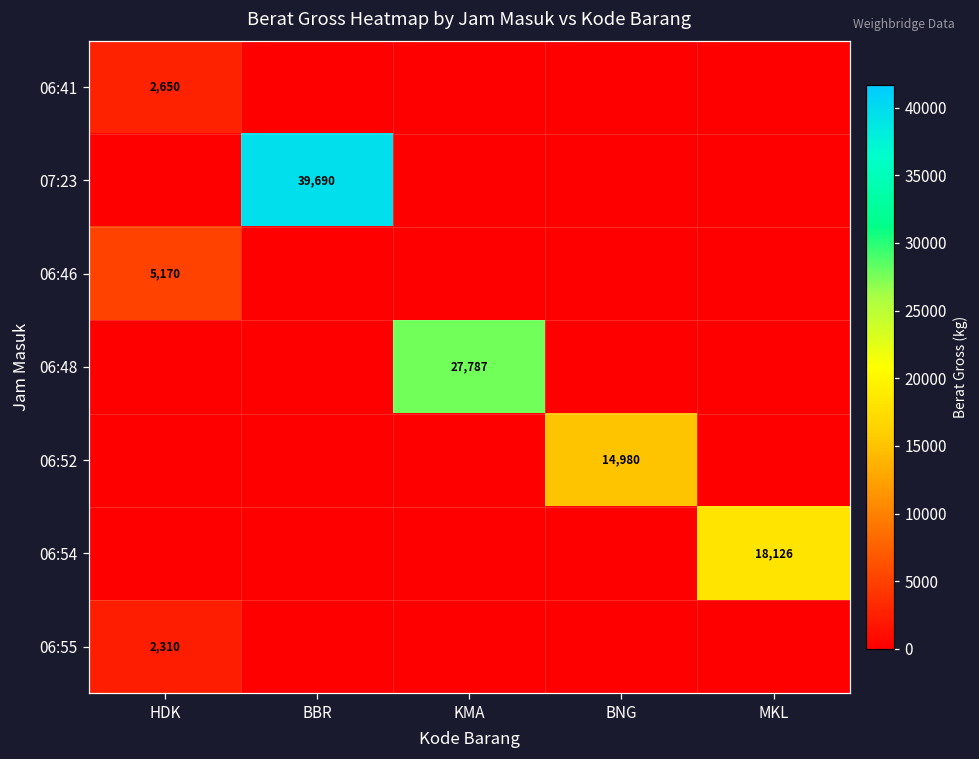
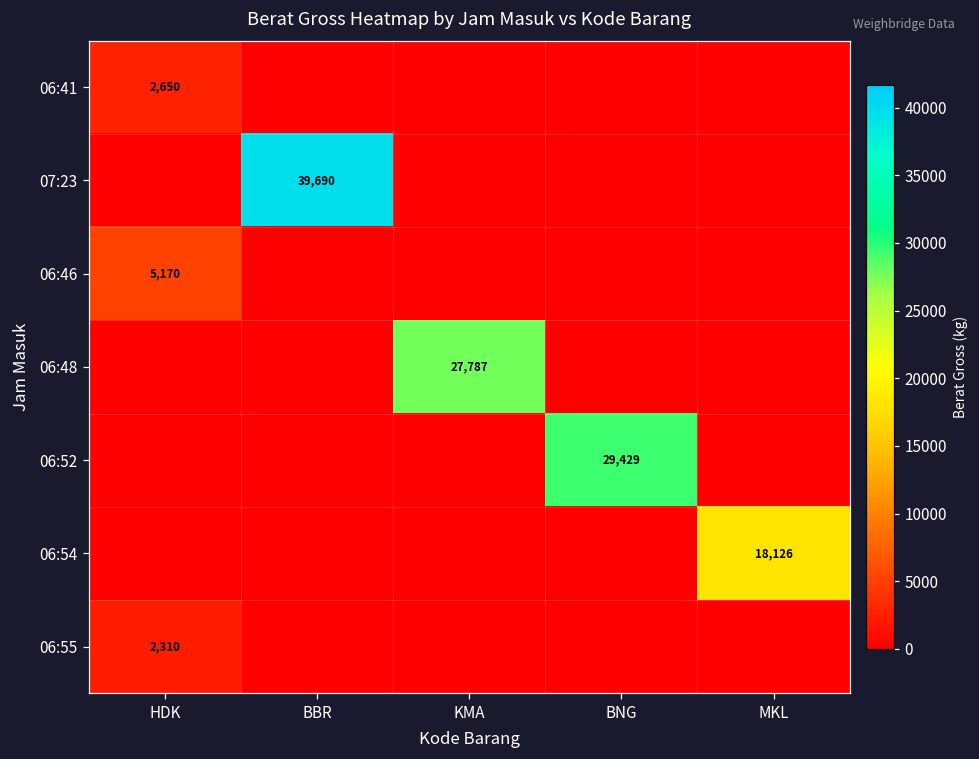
  {
    "06:41": {
      "HDK": "2,650"
    },
    "07:23": {
      "BBR": "39,690"
    },
    "06:46": {
      "HDK": "5,170"
    },
    "06:48": {
      "KMA": "27,787"
    },
    "06:52": {
-     "BNG": "14,980"
+     "BNG": "29,429"
    },
    "06:54": {
      "MKL": "18,126"
    },
    "06:55": {
      "HDK": "2,310"
    }
  }
